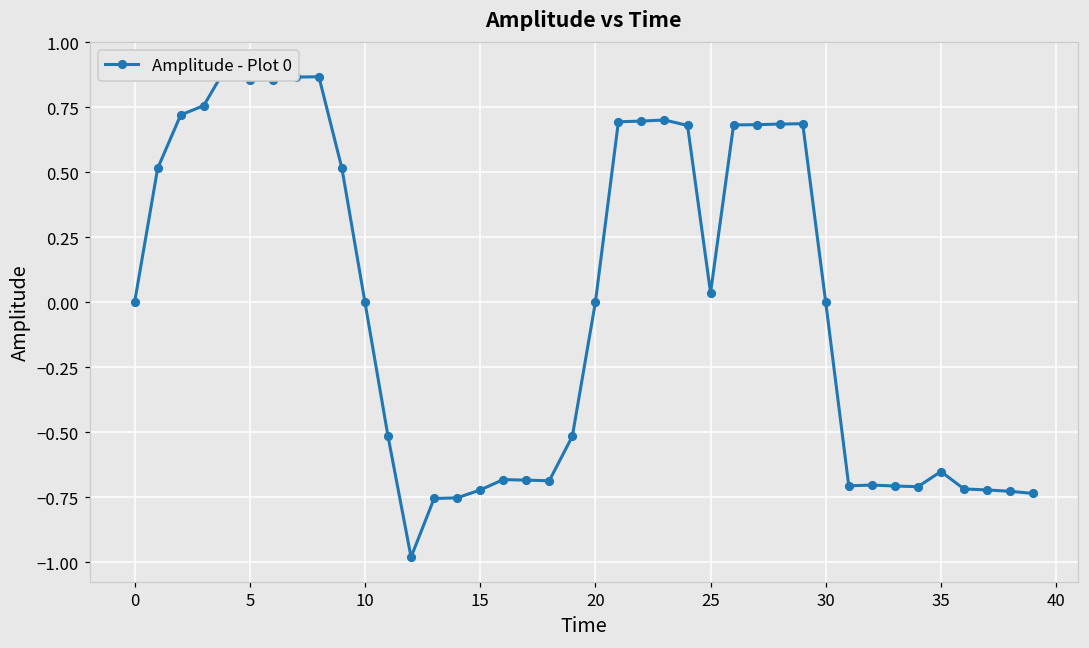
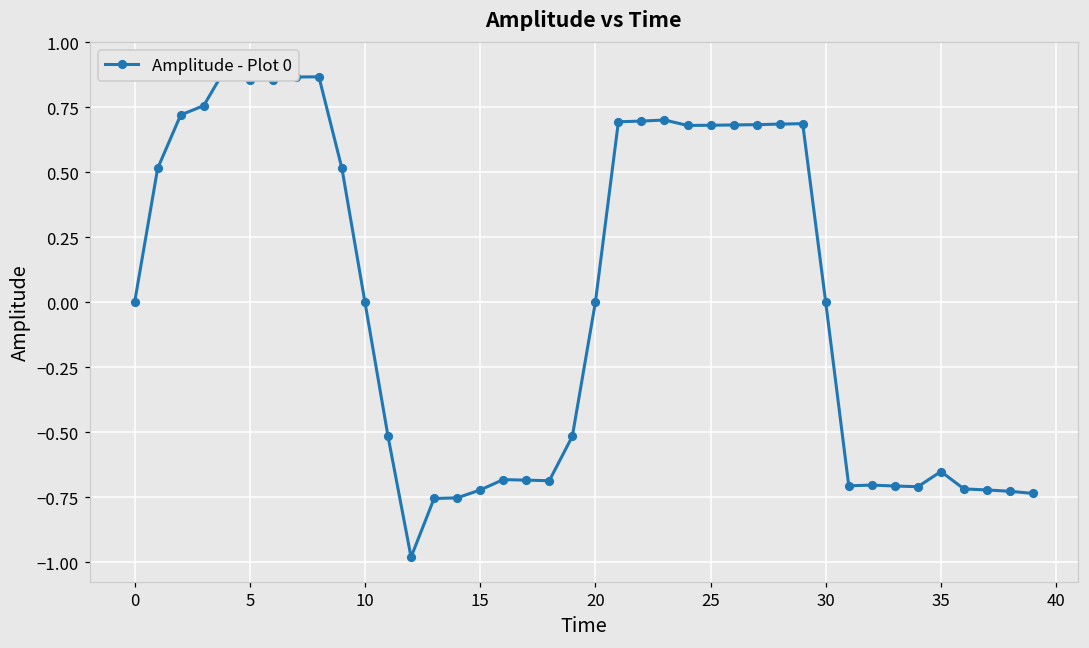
  {
    "0": 0.00,
    "10": 0.00,
    "15": -0.72,
    "20": 0.00,
-   "25": 0.04,
+   "25": 0.68,
    "30": 0.00,
    "35": -0.65
  }
